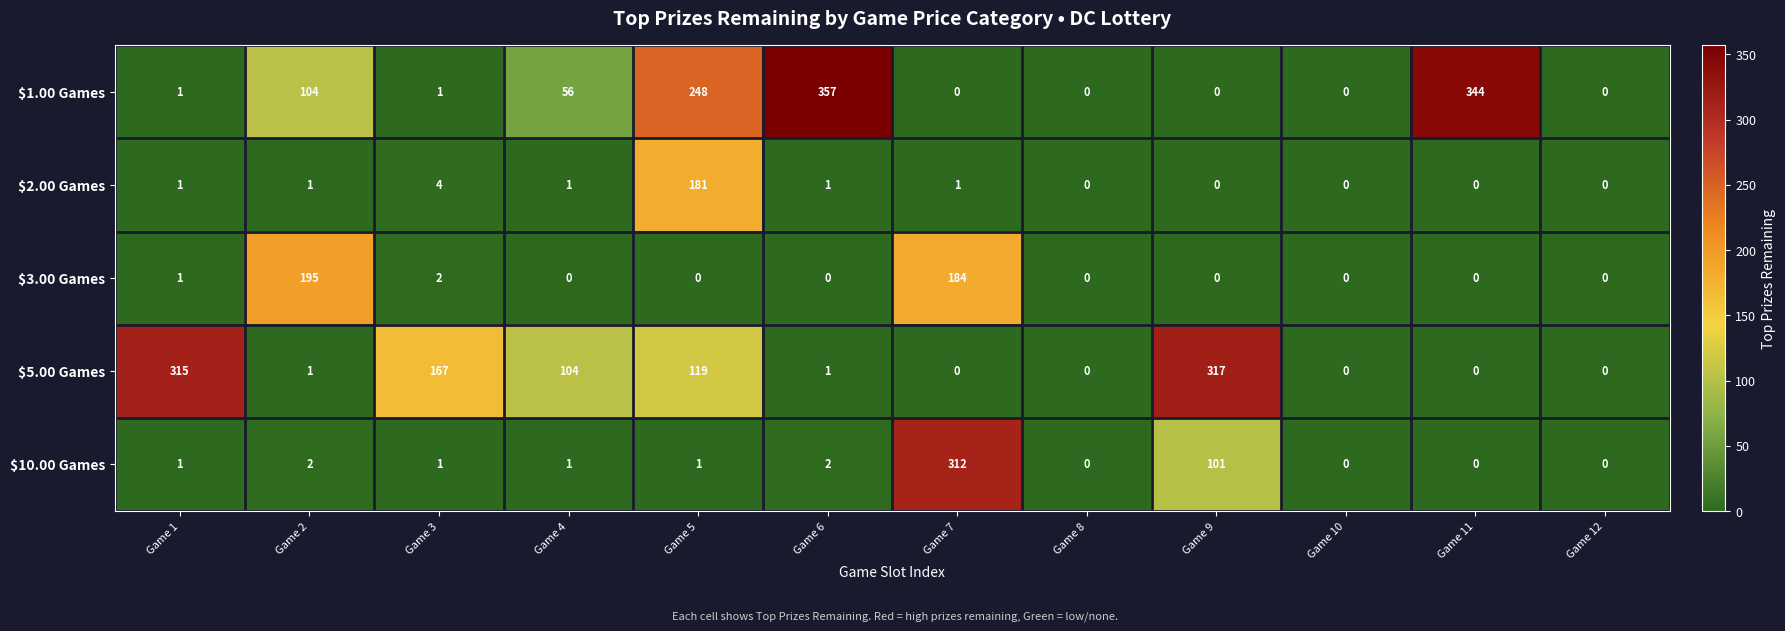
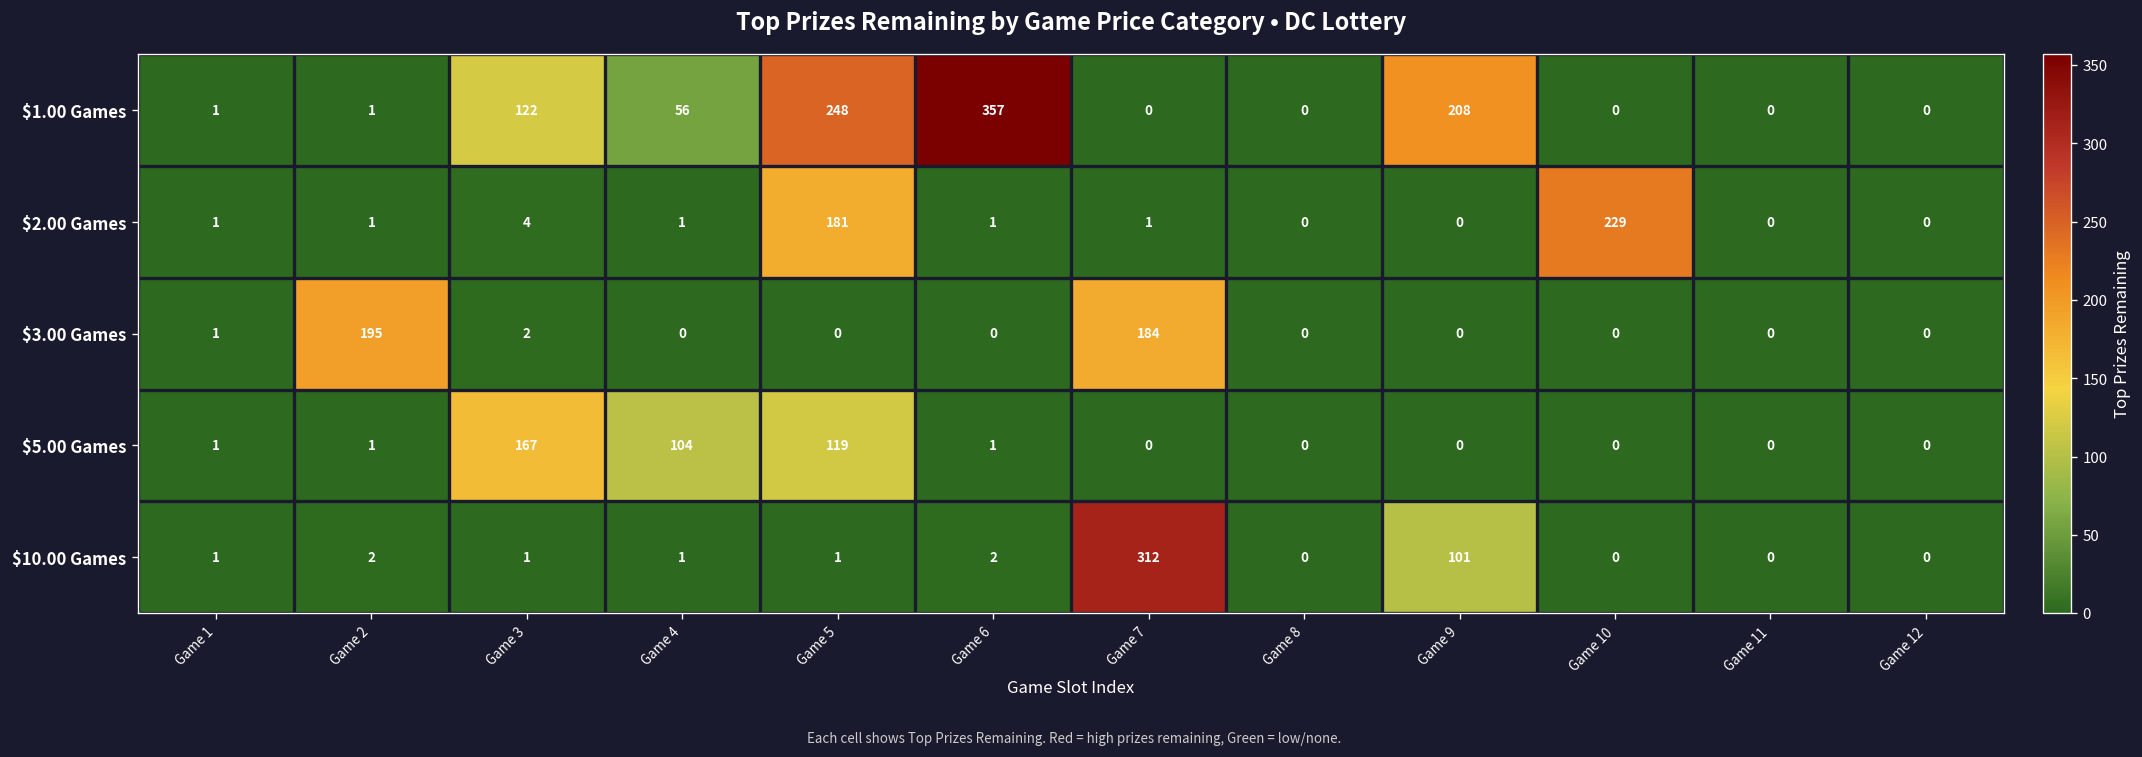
  {
    "$1.00 Games": {
      "Game 1": 1,
-     "Game 2": 104,
-     "Game 3": 1,
+     "Game 2": 1,
+     "Game 3": 122,
      "Game 4": 56,
      "Game 5": 248,
      "Game 6": 357,
      "Game 7": 0,
      "Game 8": 0,
-     "Game 9": 0,
+     "Game 9": 208,
      "Game 10": 0,
-     "Game 11": 344,
+     "Game 11": 0,
      "Game 12": 0
    },
    "$2.00 Games": {
      "Game 1": 1,
      "Game 2": 1,
      "Game 3": 4,
      "Game 4": 1,
      "Game 5": 181,
      "Game 6": 1,
      "Game 7": 1,
      "Game 8": 0,
      "Game 9": 0,
-     "Game 10": 0,
+     "Game 10": 229,
      "Game 11": 0,
      "Game 12": 0
    },
    "$3.00 Games": {
      "Game 1": 1,
      "Game 2": 195,
      "Game 3": 2,
      "Game 4": 0,
      "Game 5": 0,
      "Game 6": 0,
      "Game 7": 184,
      "Game 8": 0,
      "Game 9": 0,
      "Game 10": 0,
      "Game 11": 0,
      "Game 12": 0
    },
    "$5.00 Games": {
-     "Game 1": 315,
+     "Game 1": 1,
      "Game 2": 1,
      "Game 3": 167,
      "Game 4": 104,
      "Game 5": 119,
      "Game 6": 1,
      "Game 7": 0,
      "Game 8": 0,
-     "Game 9": 317,
+     "Game 9": 0,
      "Game 10": 0,
      "Game 11": 0,
      "Game 12": 0
    },
    "$10.00 Games": {
      "Game 1": 1,
      "Game 2": 2,
      "Game 3": 1,
      "Game 4": 1,
      "Game 5": 1,
      "Game 6": 2,
      "Game 7": 312,
      "Game 8": 0,
      "Game 9": 101,
      "Game 10": 0,
      "Game 11": 0,
      "Game 12": 0
    }
  }
